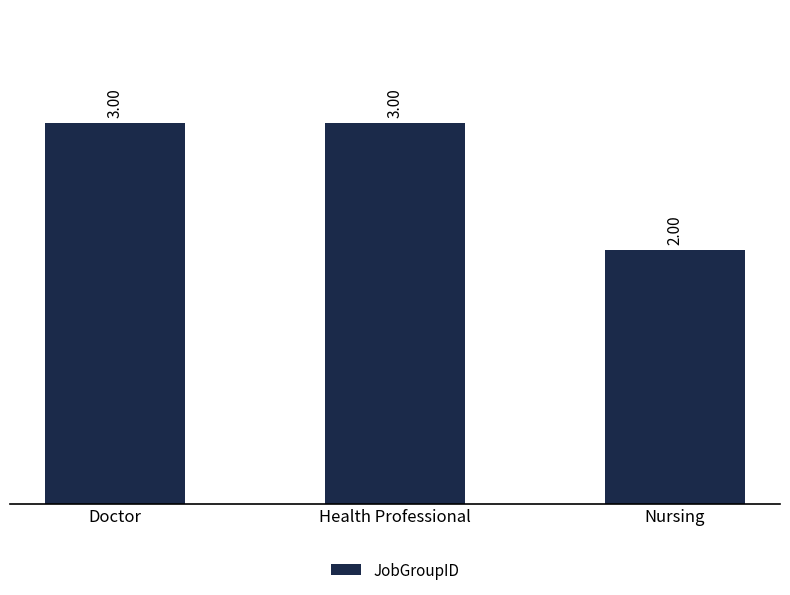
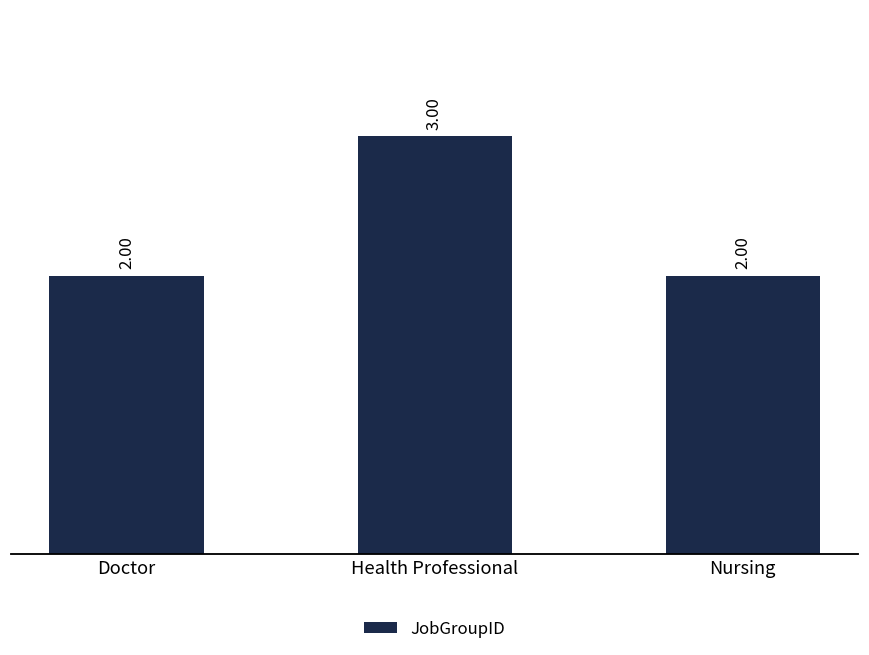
  {
-   "Doctor": 3.00,
+   "Doctor": 2.00,
    "Health Professional": 3.00,
    "Nursing": 2.00
  }
